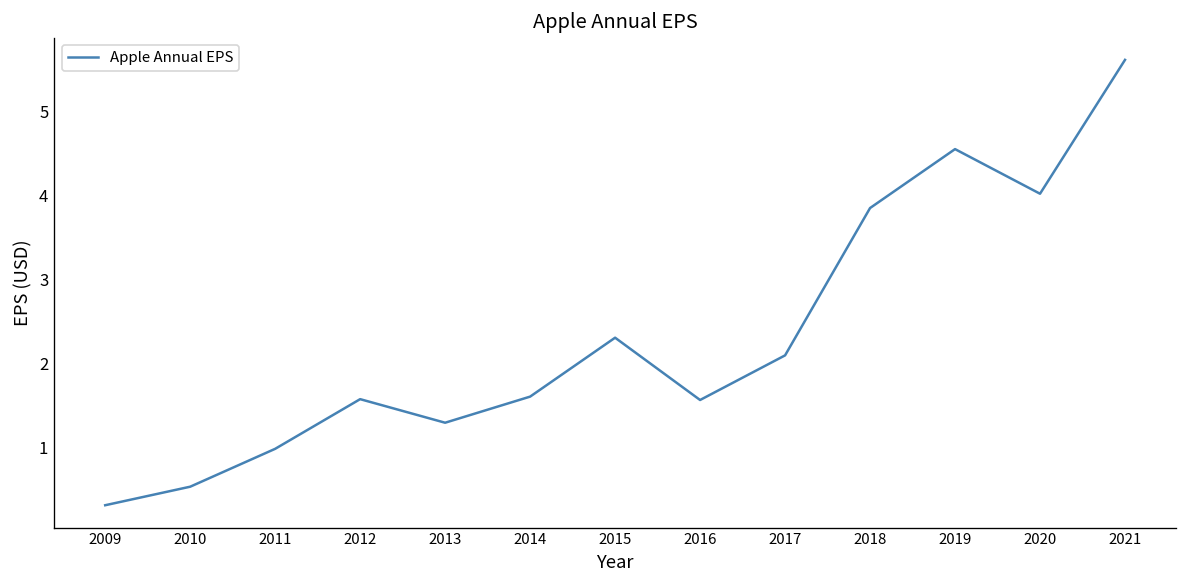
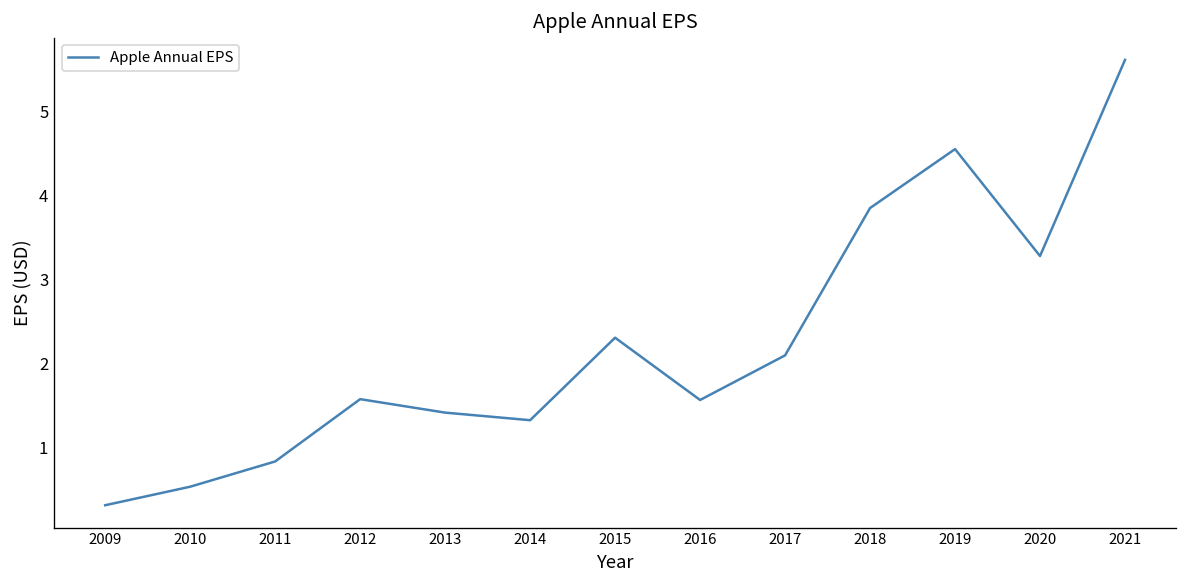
  {
    "2009": 0.3,
    "2010": 0.5,
-   "2011": 1.0,
+   "2011": 0.8,
    "2012": 1.6,
-   "2013": 1.3,
-   "2014": 1.6,
+   "2013": 1.4,
+   "2014": 1.3,
    "2015": 2.3,
    "2016": 1.6,
    "2017": 2.1,
    "2018": 3.9,
    "2019": 4.6,
-   "2020": 4.0,
+   "2020": 3.3,
    "2021": 5.6
  }
